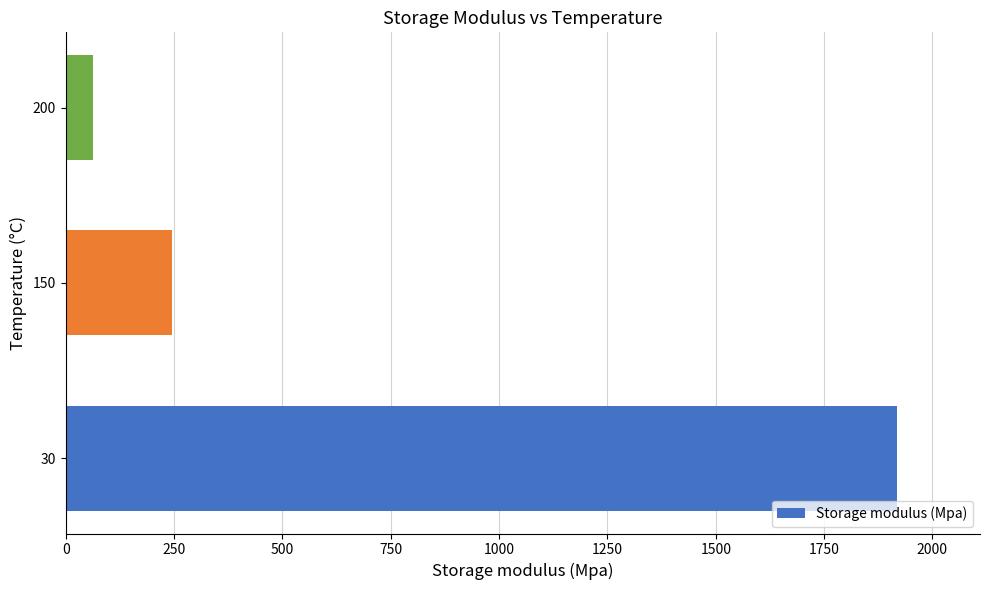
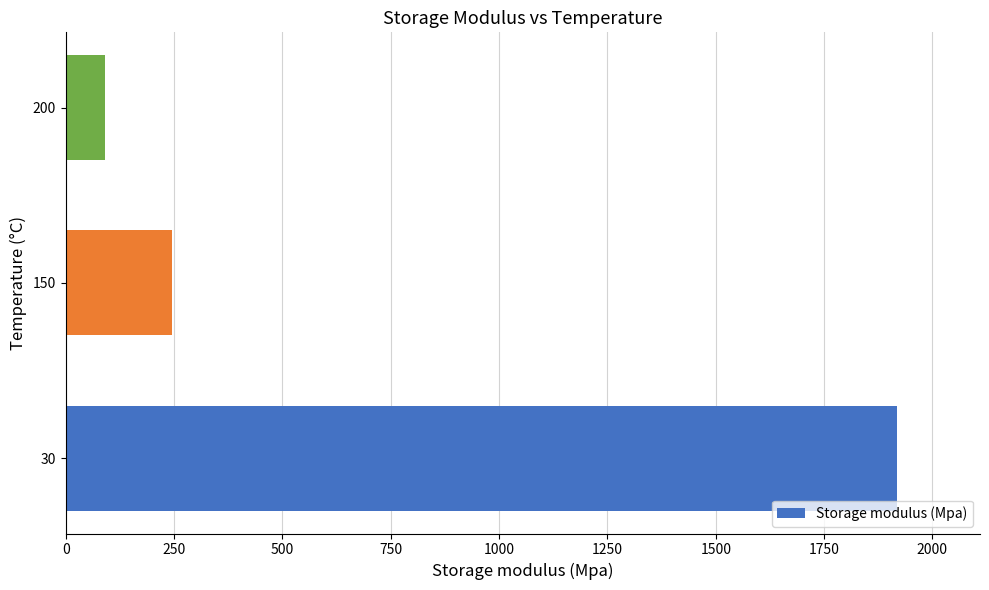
  {
-   "200": 60,
+   "200": 90,
    "150": 250,
    "30": 1920
  }
